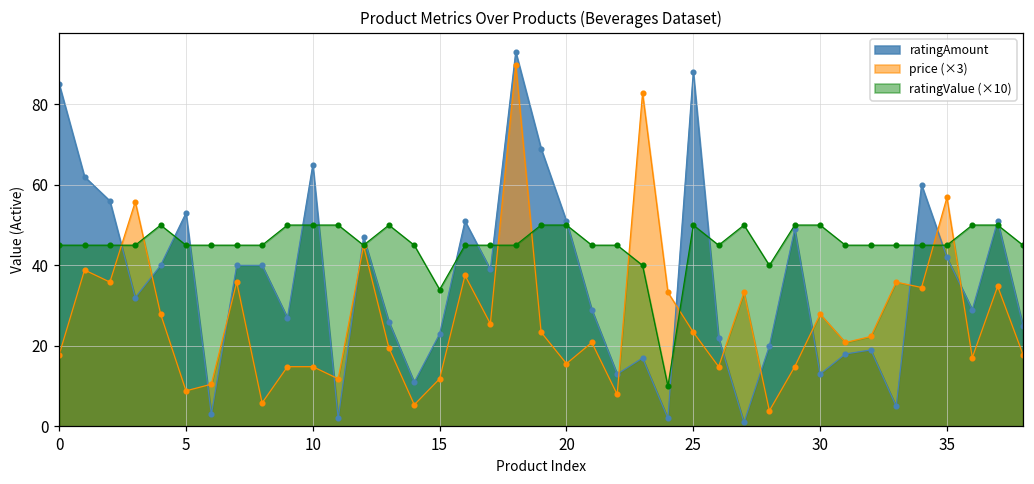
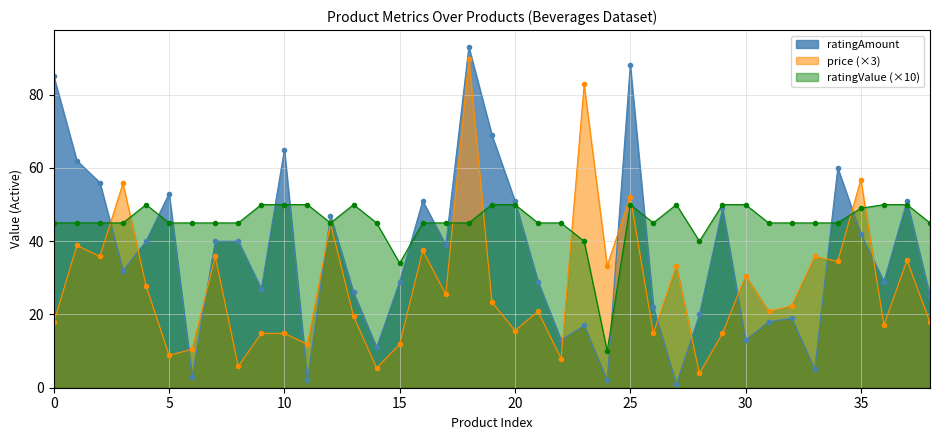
  {
    "ratingAmount": {
      "0": 85,
      "5": 53,
      "10": 65,
-     "15": 23,
+     "15": 29,
      "20": 51,
      "25": 88,
      "30": 13,
      "35": 42
    },
    "price (×3)": {
      "0": 18,
      "5": 9,
      "10": 15,
      "15": 12,
      "20": 16,
-     "25": 23,
-     "30": 28,
+     "25": 52,
+     "30": 31,
      "35": 57
    },
    "ratingValue (×10)": {
      "0": 45,
      "5": 45,
      "10": 50,
      "15": 34,
      "20": 50,
      "25": 50,
      "30": 50,
-     "35": 45
+     "35": 49
    }
  }
